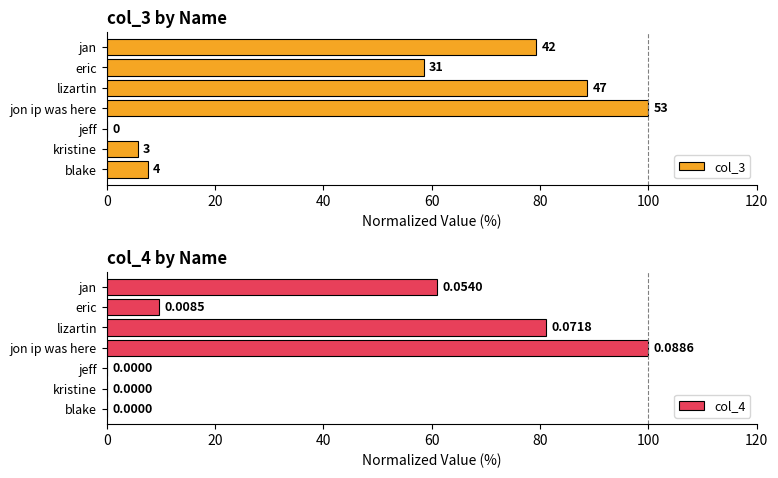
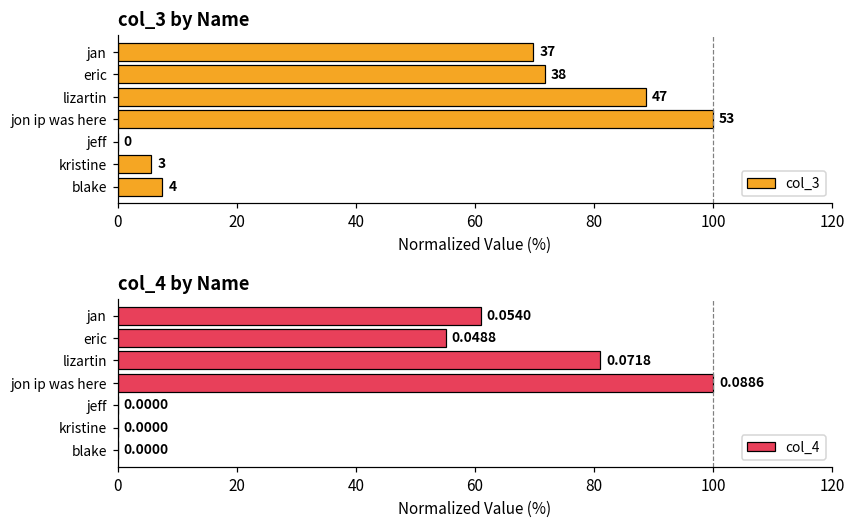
  {
    "col_3 by Name": {
-     "jan": 42,
-     "eric": 31,
+     "jan": 37,
+     "eric": 38,
      "jeff": 0
    },
    "col_4 by Name": {
-     "eric": 0.0085,
+     "eric": 0.0488,
      "jeff": 0.0000,
      "kristine": 0.0000,
      "blake": 0.0000
    }
  }
